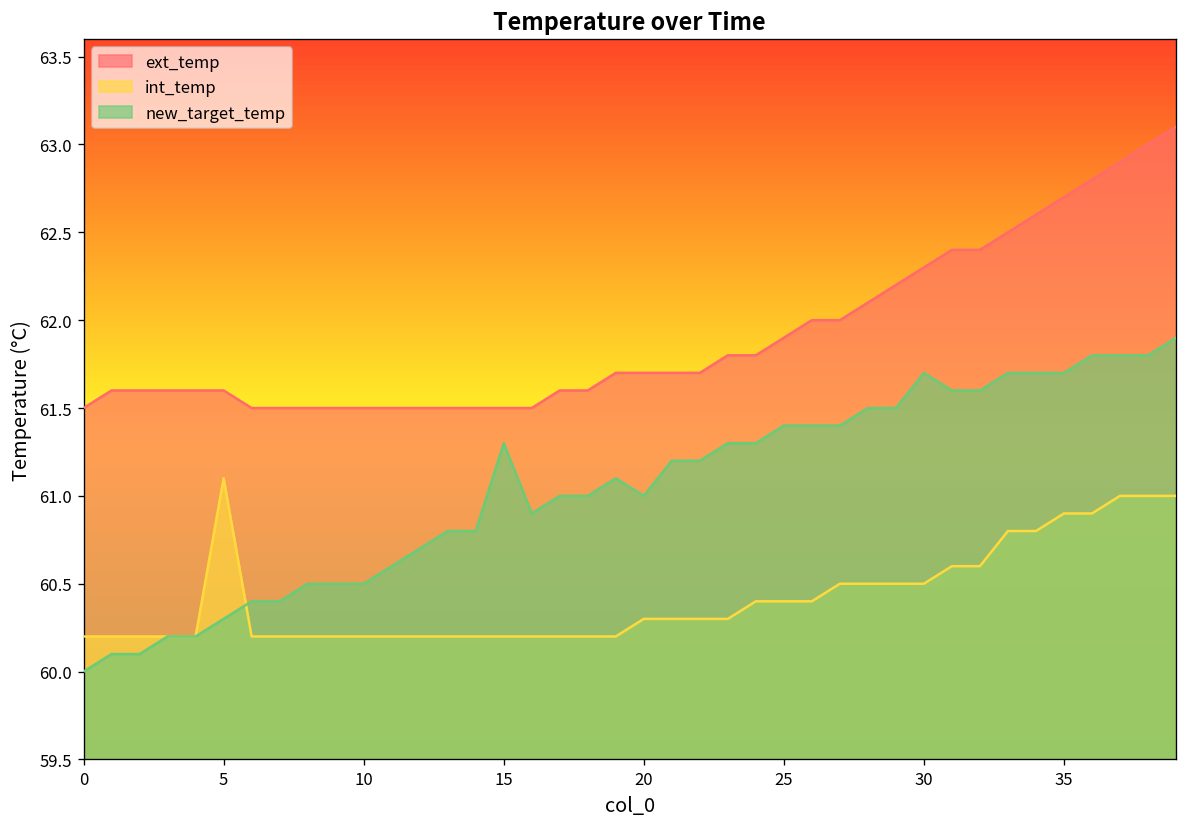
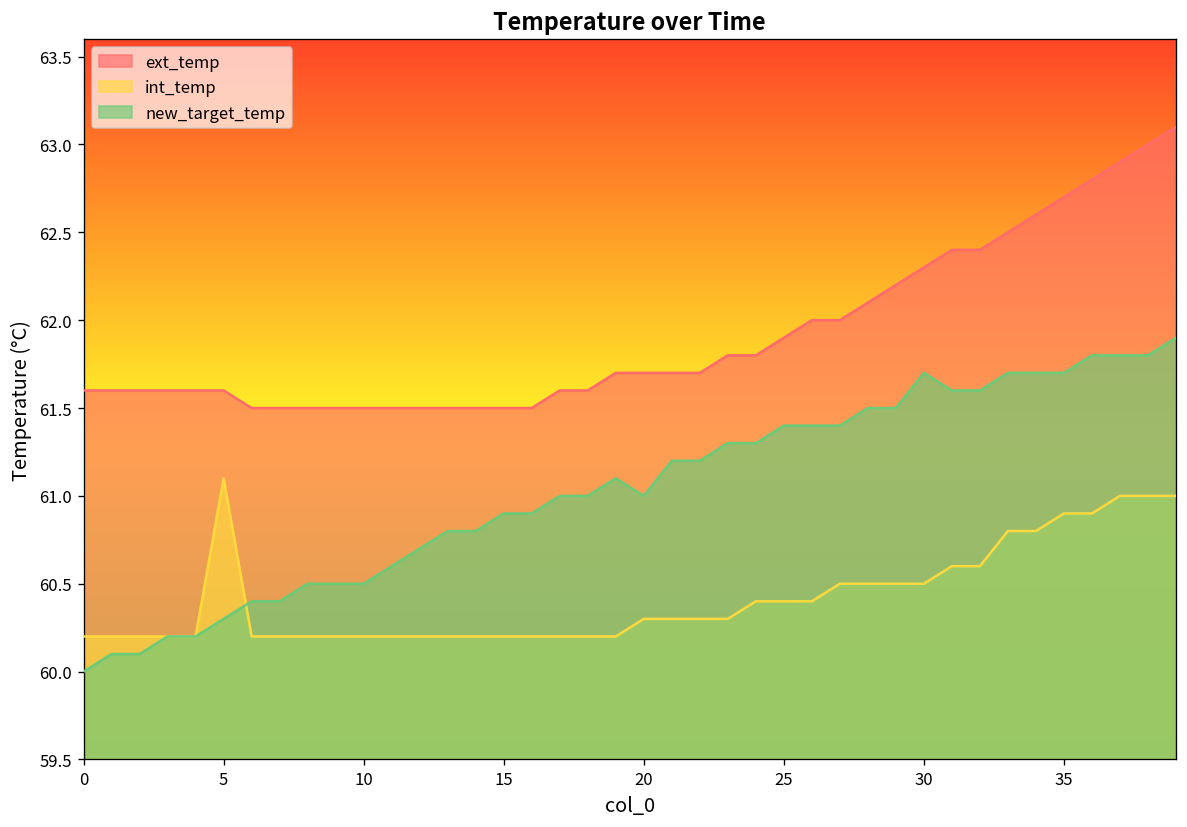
  {
    "ext_temp": {
-     "0": 61.5,
+     "0": 61.6,
      "5": 61.6,
      "10": 61.5,
      "15": 61.5,
      "20": 61.7,
      "25": 61.9,
      "30": 62.3,
      "35": 62.7
    },
    "int_temp": {
      "0": 60.2,
      "5": 61.1,
      "10": 60.2,
      "15": 60.2,
      "20": 60.3,
      "25": 60.4,
      "30": 60.5,
      "35": 60.9
    },
    "new_target_temp": {
      "0": 60.0,
      "5": 60.3,
      "10": 60.5,
-     "15": 61.3,
+     "15": 60.9,
      "20": 61.0,
      "25": 61.4,
      "30": 61.7,
      "35": 61.7
    }
  }
